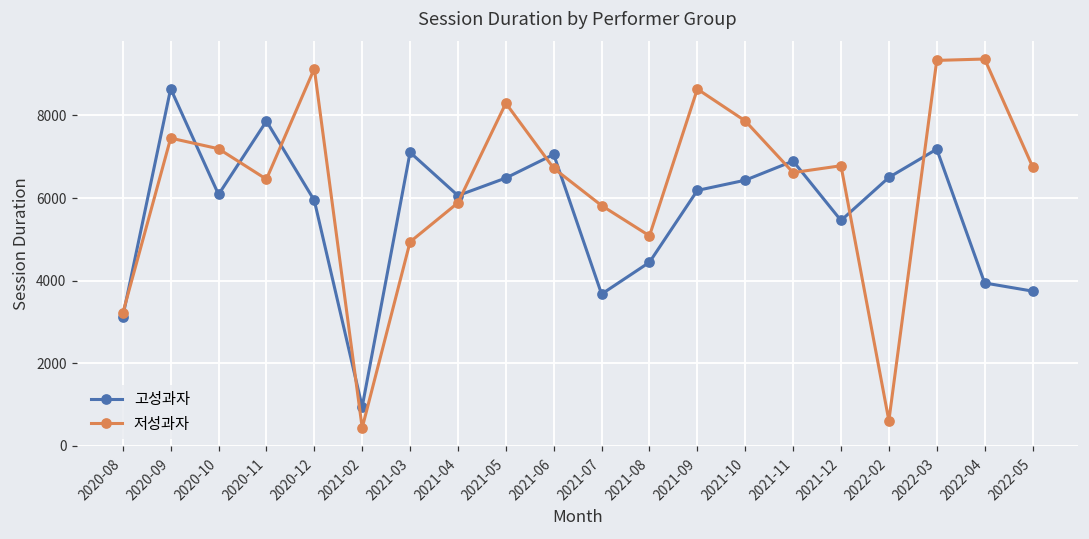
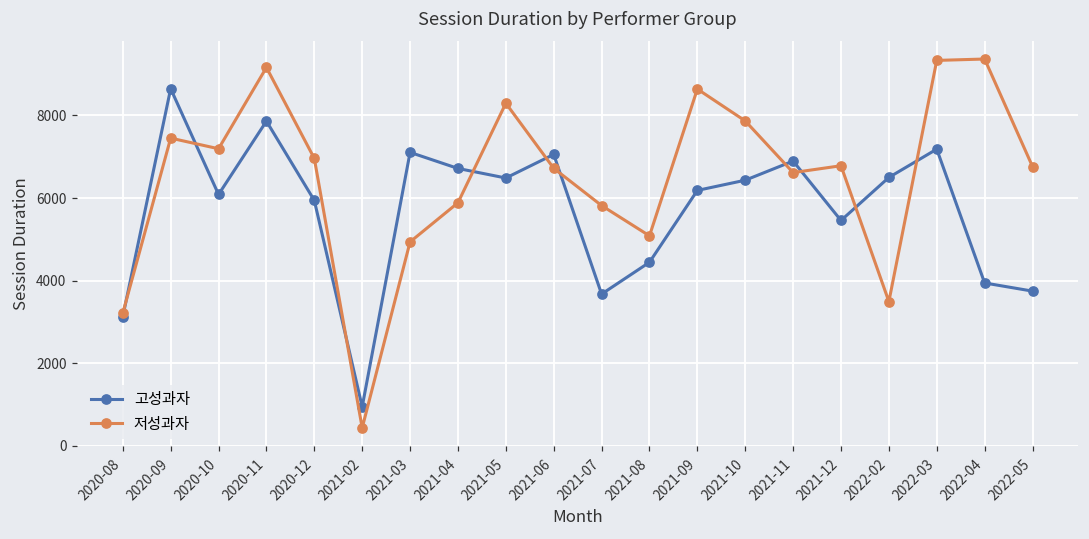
  {
    "고성과자": {
      "2020-08": 3100,
      "2020-09": 8600,
      "2020-10": 6100,
      "2020-11": 7900,
      "2020-12": 5900,
      "2021-02": 900,
      "2021-03": 7100,
-     "2021-04": 6100,
+     "2021-04": 6700,
      "2021-05": 6500,
      "2021-06": 7100,
      "2021-07": 3700,
      "2021-08": 4400,
      "2021-09": 6200,
      "2021-10": 6400,
      "2021-11": 6900,
      "2021-12": 5500,
      "2022-02": 6500,
      "2022-03": 7200,
      "2022-04": 3900,
      "2022-05": 3700
    },
    "저성과자": {
      "2020-08": 3200,
      "2020-09": 7500,
      "2020-10": 7200,
-     "2020-11": 6500,
-     "2020-12": 9100,
+     "2020-11": 9200,
+     "2020-12": 7000,
      "2021-02": 400,
      "2021-03": 4900,
      "2021-04": 5900,
      "2021-05": 8300,
      "2021-06": 6700,
      "2021-07": 5800,
      "2021-08": 5100,
      "2021-09": 8600,
      "2021-10": 7900,
      "2021-11": 6600,
      "2021-12": 6800,
-     "2022-02": 600,
+     "2022-02": 3500,
      "2022-03": 9300,
      "2022-04": 9400,
      "2022-05": 6800
    }
  }
